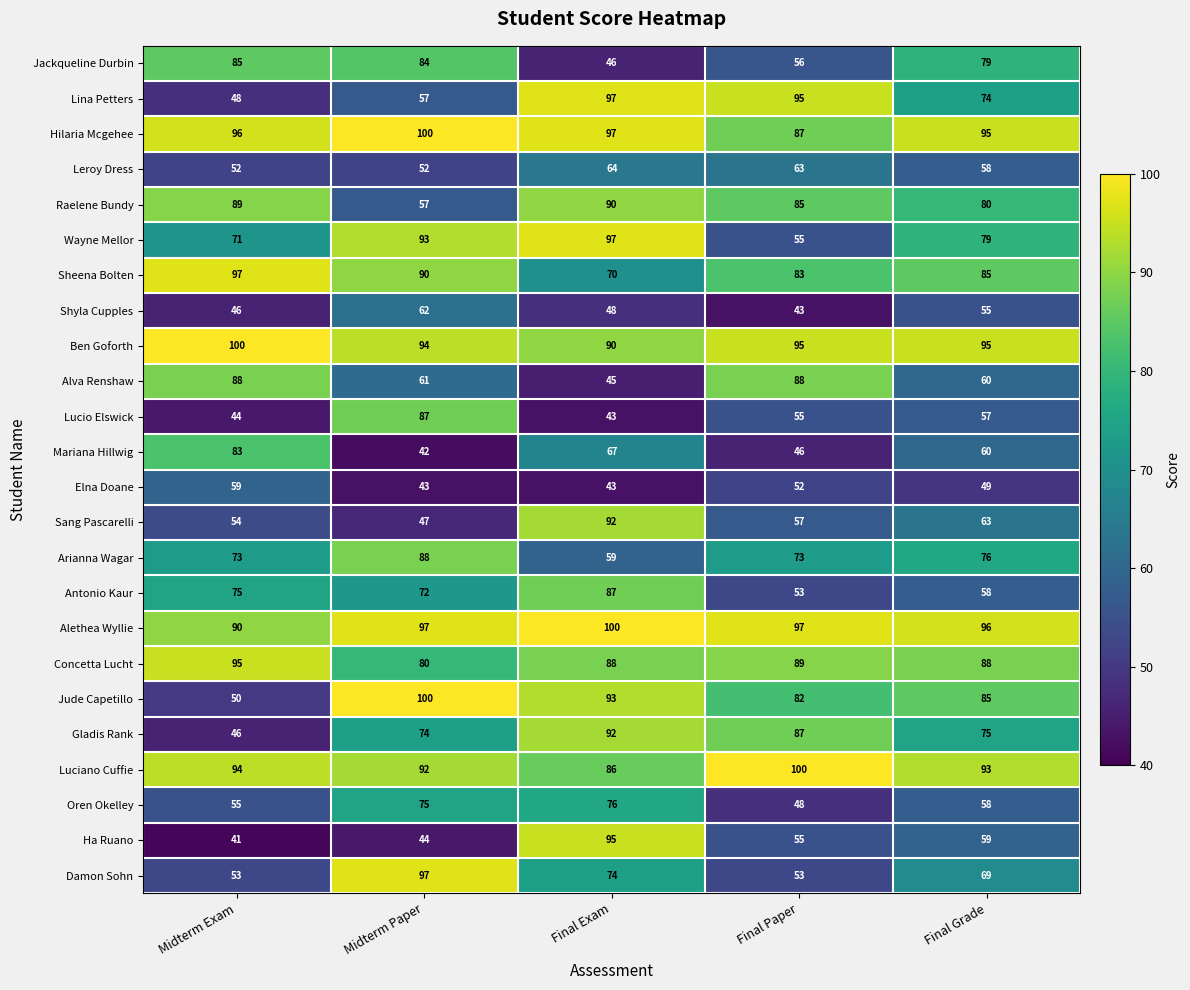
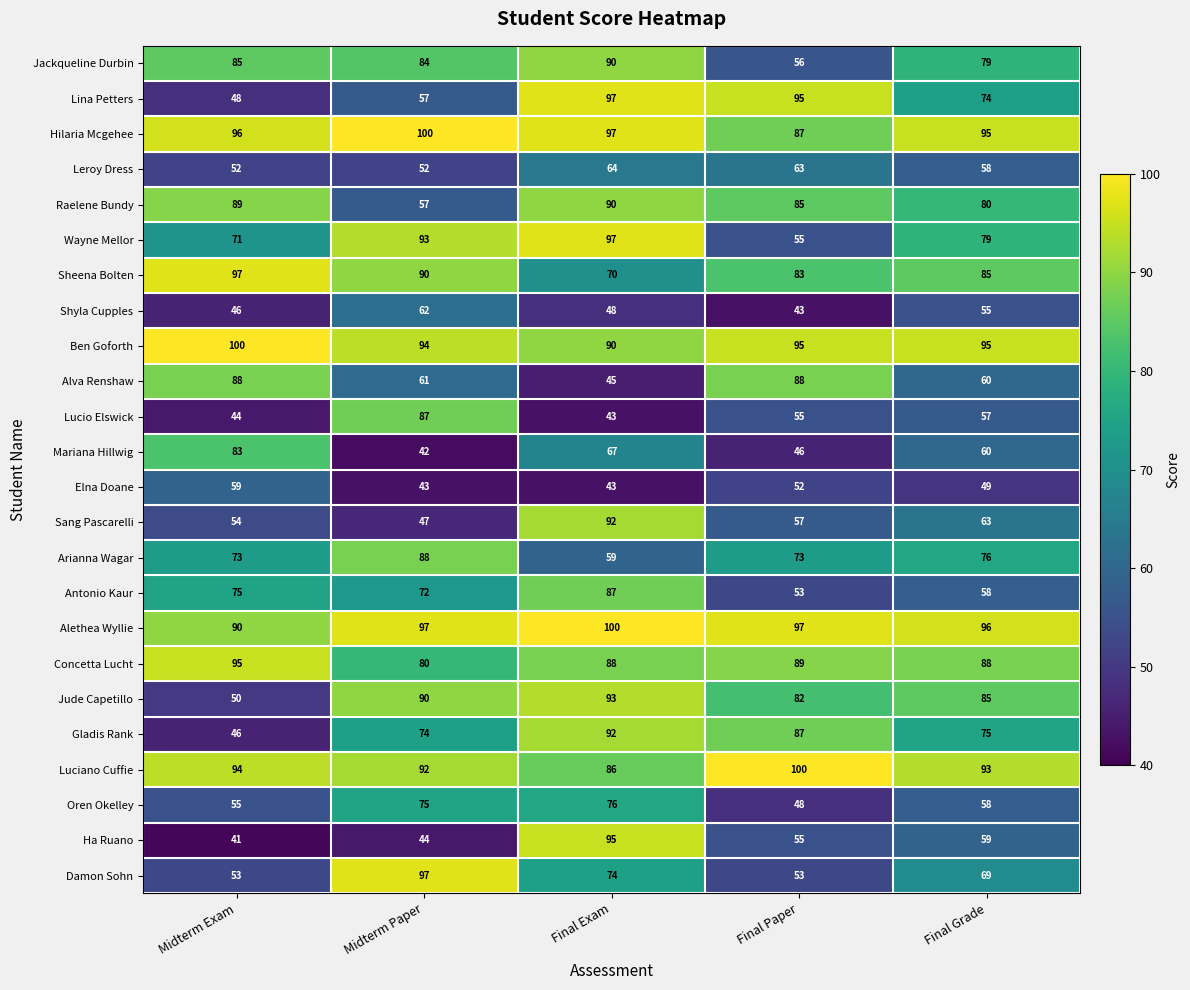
  {
    "Jackqueline Durbin": {
      "Midterm Exam": 85,
      "Midterm Paper": 84,
-     "Final Exam": 46,
+     "Final Exam": 90,
      "Final Paper": 56,
      "Final Grade": 79
    },
    "Lina Petters": {
      "Midterm Exam": 48,
      "Midterm Paper": 57,
      "Final Exam": 97,
      "Final Paper": 95,
      "Final Grade": 74
    },
    "Hilaria Mcgehee": {
      "Midterm Exam": 96,
      "Midterm Paper": 100,
      "Final Exam": 97,
      "Final Paper": 87,
      "Final Grade": 95
    },
    "Leroy Dress": {
      "Midterm Exam": 52,
      "Midterm Paper": 52,
      "Final Exam": 64,
      "Final Paper": 63,
      "Final Grade": 58
    },
    "Raelene Bundy": {
      "Midterm Exam": 89,
      "Midterm Paper": 57,
      "Final Exam": 90,
      "Final Paper": 85,
      "Final Grade": 80
    },
    "Wayne Mellor": {
      "Midterm Exam": 71,
      "Midterm Paper": 93,
      "Final Exam": 97,
      "Final Paper": 55,
      "Final Grade": 79
    },
    "Sheena Bolten": {
      "Midterm Exam": 97,
      "Midterm Paper": 90,
      "Final Exam": 70,
      "Final Paper": 83,
      "Final Grade": 85
    },
    "Shyla Cupples": {
      "Midterm Exam": 46,
      "Midterm Paper": 62,
      "Final Exam": 48,
      "Final Paper": 43,
      "Final Grade": 55
    },
    "Ben Goforth": {
      "Midterm Exam": 100,
      "Midterm Paper": 94,
      "Final Exam": 90,
      "Final Paper": 95,
      "Final Grade": 95
    },
    "Alva Renshaw": {
      "Midterm Exam": 88,
      "Midterm Paper": 61,
      "Final Exam": 45,
      "Final Paper": 88,
      "Final Grade": 60
    },
    "Lucio Elswick": {
      "Midterm Exam": 44,
      "Midterm Paper": 87,
      "Final Exam": 43,
      "Final Paper": 55,
      "Final Grade": 57
    },
    "Mariana Hillwig": {
      "Midterm Exam": 83,
      "Midterm Paper": 42,
      "Final Exam": 67,
      "Final Paper": 46,
      "Final Grade": 60
    },
    "Elna Doane": {
      "Midterm Exam": 59,
      "Midterm Paper": 43,
      "Final Exam": 43,
      "Final Paper": 52,
      "Final Grade": 49
    },
    "Sang Pascarelli": {
      "Midterm Exam": 54,
      "Midterm Paper": 47,
      "Final Exam": 92,
      "Final Paper": 57,
      "Final Grade": 63
    },
    "Arianna Wagar": {
      "Midterm Exam": 73,
      "Midterm Paper": 88,
      "Final Exam": 59,
      "Final Paper": 73,
      "Final Grade": 76
    },
    "Antonio Kaur": {
      "Midterm Exam": 75,
      "Midterm Paper": 72,
      "Final Exam": 87,
      "Final Paper": 53,
      "Final Grade": 58
    },
    "Alethea Wyllie": {
      "Midterm Exam": 90,
      "Midterm Paper": 97,
      "Final Exam": 100,
      "Final Paper": 97,
      "Final Grade": 96
    },
    "Concetta Lucht": {
      "Midterm Exam": 95,
      "Midterm Paper": 80,
      "Final Exam": 88,
      "Final Paper": 89,
      "Final Grade": 88
    },
    "Jude Capetillo": {
      "Midterm Exam": 50,
-     "Midterm Paper": 100,
+     "Midterm Paper": 90,
      "Final Exam": 93,
      "Final Paper": 82,
      "Final Grade": 85
    },
    "Gladis Rank": {
      "Midterm Exam": 46,
      "Midterm Paper": 74,
      "Final Exam": 92,
      "Final Paper": 87,
      "Final Grade": 75
    },
    "Luciano Cuffie": {
      "Midterm Exam": 94,
      "Midterm Paper": 92,
      "Final Exam": 86,
      "Final Paper": 100,
      "Final Grade": 93
    },
    "Oren Okelley": {
      "Midterm Exam": 55,
      "Midterm Paper": 75,
      "Final Exam": 76,
      "Final Paper": 48,
      "Final Grade": 58
    },
    "Ha Ruano": {
      "Midterm Exam": 41,
      "Midterm Paper": 44,
      "Final Exam": 95,
      "Final Paper": 55,
      "Final Grade": 59
    },
    "Damon Sohn": {
      "Midterm Exam": 53,
      "Midterm Paper": 97,
      "Final Exam": 74,
      "Final Paper": 53,
      "Final Grade": 69
    }
  }
